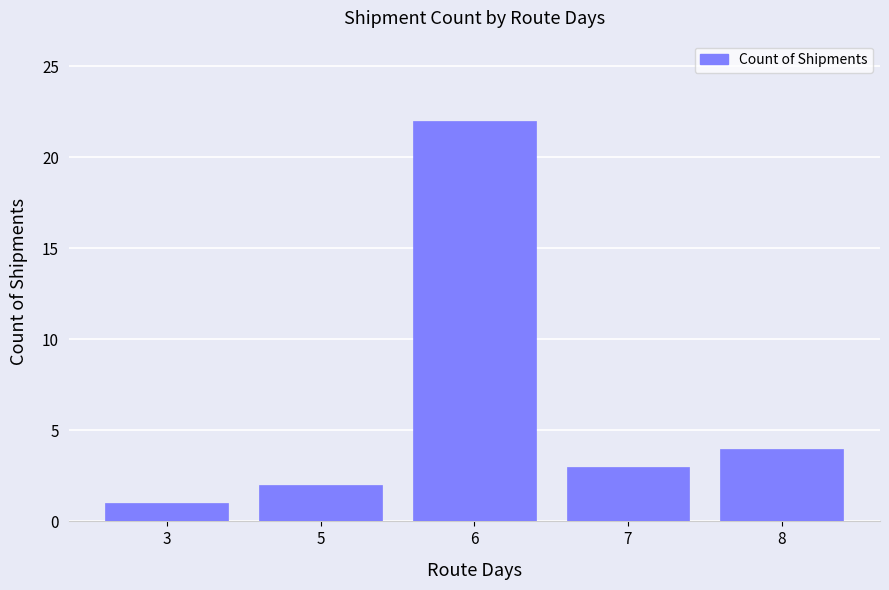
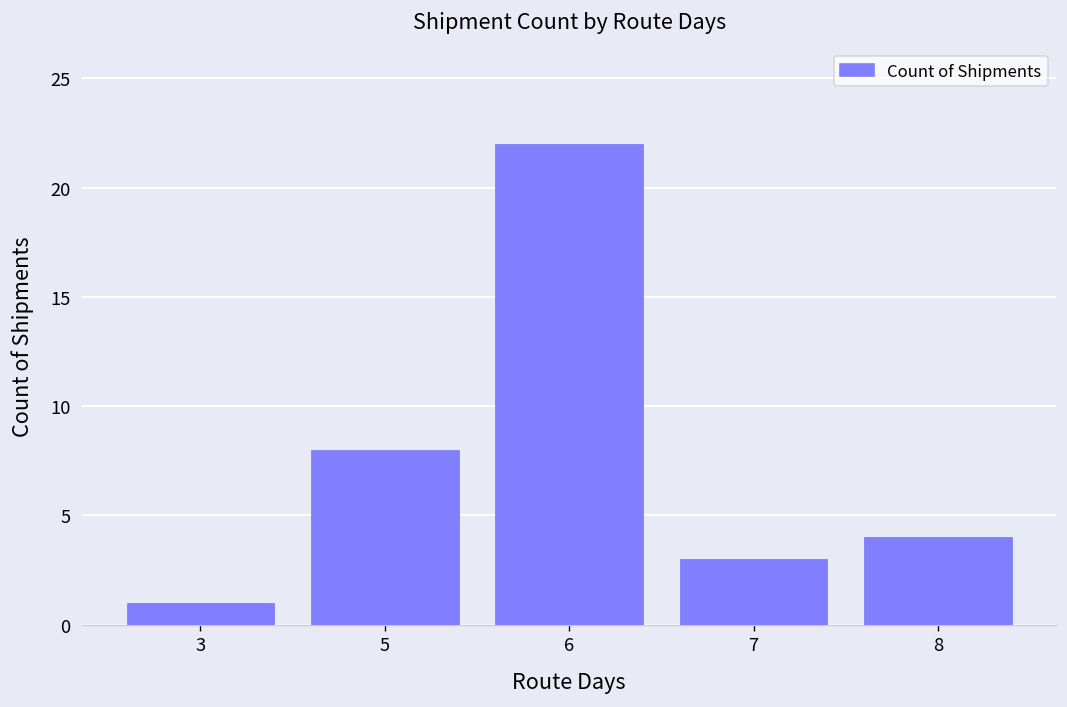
  {
    "3": 1,
-   "5": 2,
+   "5": 8,
    "6": 22,
    "7": 3,
    "8": 4
  }
